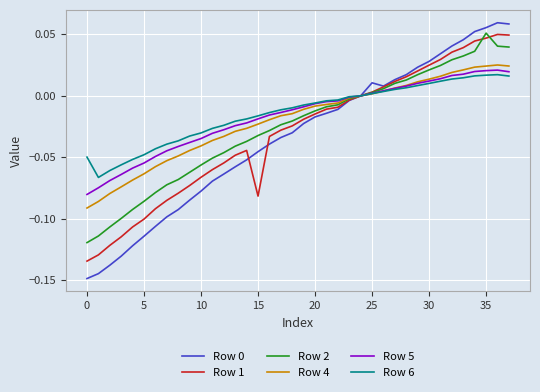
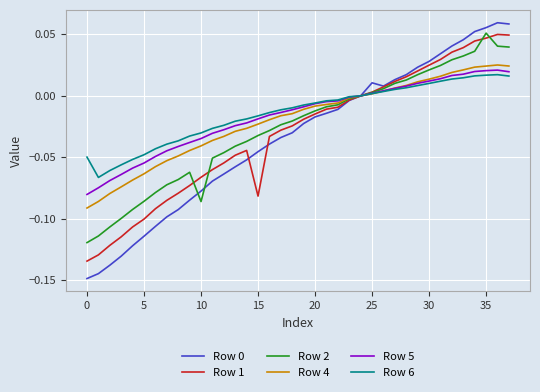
  {
    "Row 0": {
      "0": -0.149,
      "5": -0.114,
      "10": -0.078,
      "15": -0.045,
      "20": -0.017,
      "25": 0.011,
      "30": 0.028,
      "35": 0.056
    },
    "Row 1": {
      "0": -0.135,
      "5": -0.100,
      "10": -0.066,
      "15": -0.082,
      "20": -0.015,
      "30": 0.025,
      "35": 0.047
    },
    "Row 2": {
      "0": -0.119,
      "5": -0.086,
-     "10": -0.056,
+     "10": -0.086,
      "15": -0.032,
      "20": -0.012,
      "30": 0.021,
      "35": 0.051
    },
    "Row 4": {
      "0": -0.091,
      "5": -0.063,
      "10": -0.041,
      "15": -0.023,
      "35": 0.024
    },
    "Row 5": {
      "0": -0.080,
      "5": -0.055,
      "10": -0.035,
      "15": -0.019,
      "35": 0.021
    },
    "Row 6": {
      "0": -0.050,
      "5": -0.048,
      "10": -0.030,
      "15": -0.016,
      "35": 0.017
    }
  }
